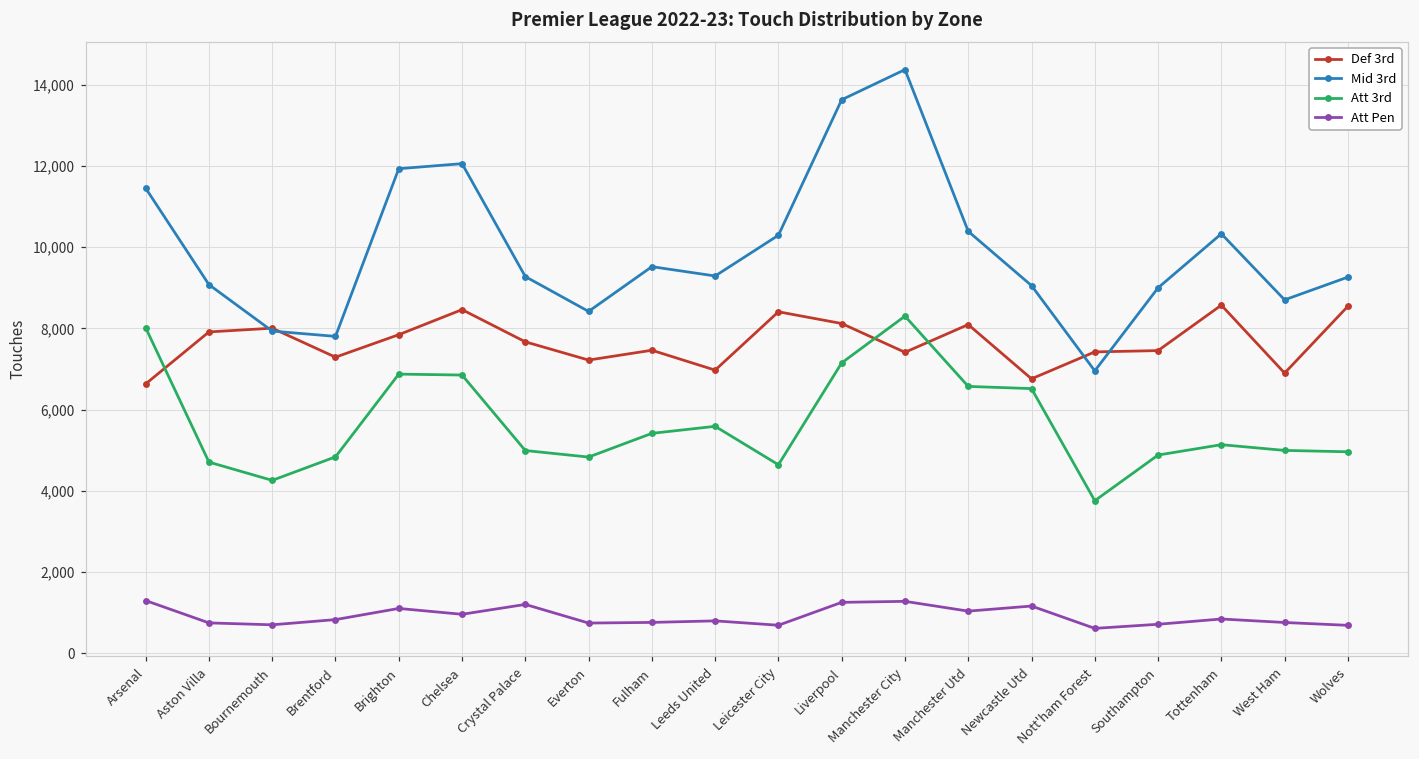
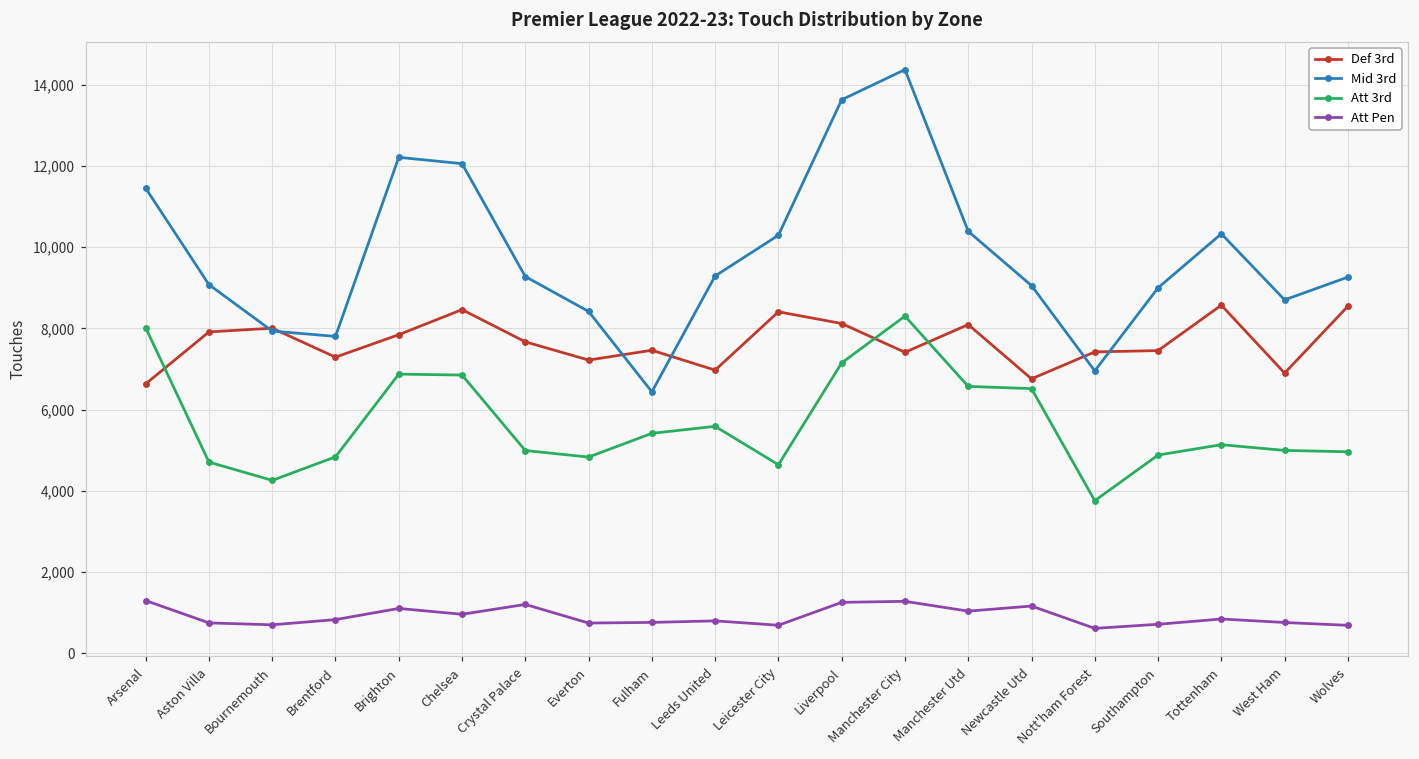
  {
    "Def 3rd": {
      "Arsenal": "6,600",
      "Aston Villa": "7,900",
      "Bournemouth": "8,000",
      "Brentford": "7,300",
      "Brighton": "7,800",
      "Chelsea": "8,500",
      "Crystal Palace": "7,700",
      "Everton": "7,200",
      "Fulham": "7,500",
      "Leeds United": "7,000",
      "Leicester City": "8,400",
      "Liverpool": "8,100",
      "Manchester City": "7,400",
      "Manchester Utd": "8,100",
      "Newcastle Utd": "6,800",
      "Nott'ham Forest": "7,400",
      "Southampton": "7,500",
      "Tottenham": "8,600",
      "West Ham": "6,900",
      "Wolves": "8,500"
    },
    "Mid 3rd": {
      "Arsenal": "11,500",
      "Aston Villa": "9,100",
      "Bournemouth": "7,900",
      "Brentford": "7,800",
-     "Brighton": "11,900",
+     "Brighton": "12,200",
      "Chelsea": "12,100",
      "Crystal Palace": "9,300",
      "Everton": "8,400",
-     "Fulham": "9,500",
+     "Fulham": "6,400",
      "Leeds United": "9,300",
      "Leicester City": "10,300",
      "Liverpool": "13,600",
      "Manchester City": "14,400",
      "Manchester Utd": "10,400",
      "Newcastle Utd": "9,100",
      "Nott'ham Forest": "7,000",
      "Southampton": "9,000",
      "Tottenham": "10,300",
      "West Ham": "8,700",
      "Wolves": "9,300"
    },
    "Att 3rd": {
      "Arsenal": "8,000",
      "Aston Villa": "4,700",
      "Bournemouth": "4,300",
      "Brentford": "4,800",
      "Brighton": "6,900",
      "Chelsea": "6,900",
      "Crystal Palace": "5,000",
      "Everton": "4,800",
      "Fulham": "5,400",
      "Leeds United": "5,600",
      "Leicester City": "4,600",
      "Liverpool": "7,100",
      "Manchester City": "8,300",
      "Manchester Utd": "6,600",
      "Newcastle Utd": "6,500",
      "Nott'ham Forest": "3,800",
      "Southampton": "4,900",
      "Tottenham": "5,100",
      "West Ham": "5,000",
      "Wolves": "5,000"
    },
    "Att Pen": {
      "Arsenal": "1,300",
      "Aston Villa": "700",
      "Bournemouth": "700",
      "Brentford": "800",
      "Brighton": "1,100",
      "Chelsea": "1,000",
      "Crystal Palace": "1,200",
      "Everton": "700",
      "Fulham": "800",
      "Leeds United": "800",
      "Leicester City": "700",
      "Liverpool": "1,300",
      "Manchester City": "1,300",
      "Manchester Utd": "1,000",
      "Newcastle Utd": "1,200",
      "Nott'ham Forest": "600",
      "Southampton": "700",
      "Tottenham": "800",
      "West Ham": "800",
      "Wolves": "700"
    }
  }
